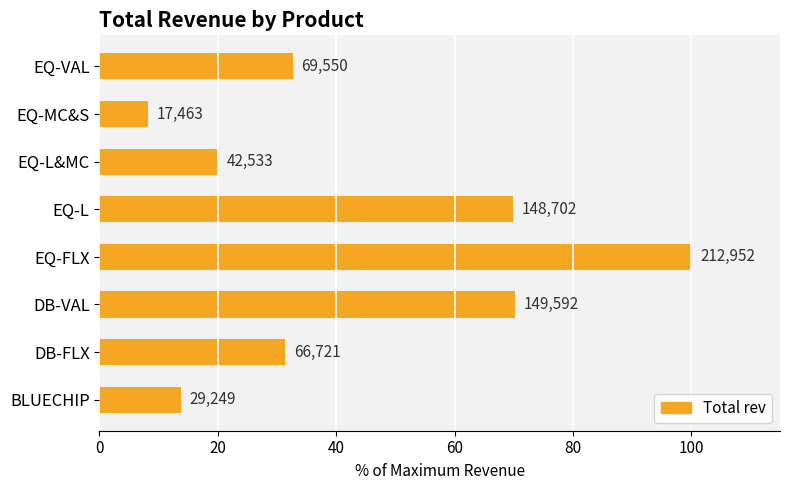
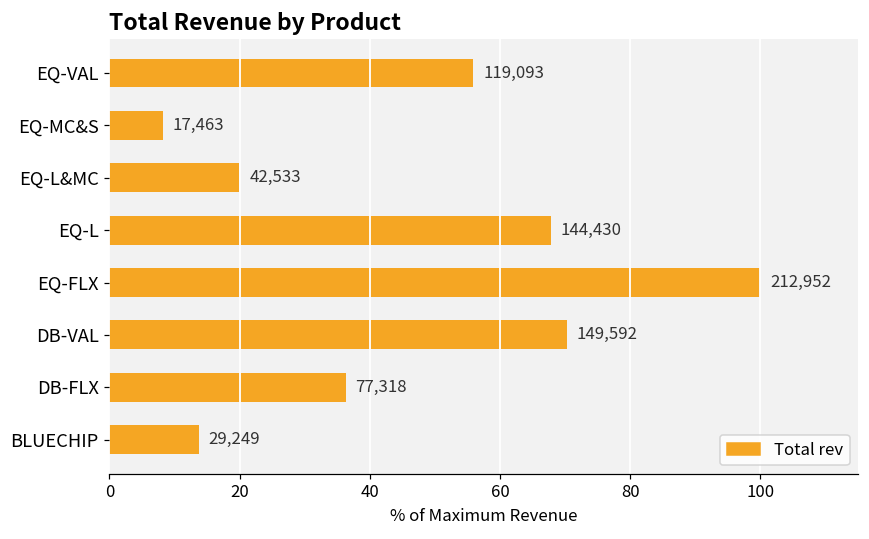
  {
-   "EQ-VAL": "69,550",
-   "EQ-L": "148,702",
-   "DB-FLX": "66,721"
+   "EQ-VAL": "119,093",
+   "EQ-L": "144,430",
+   "DB-FLX": "77,318"
  }
